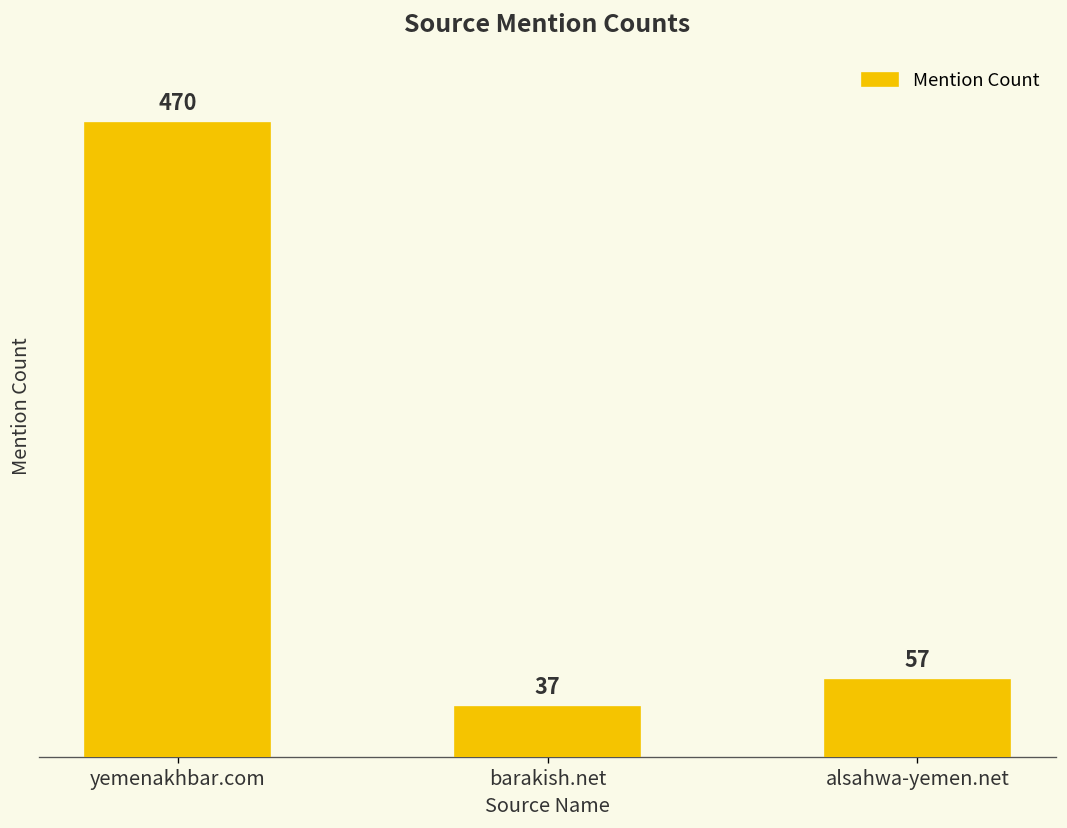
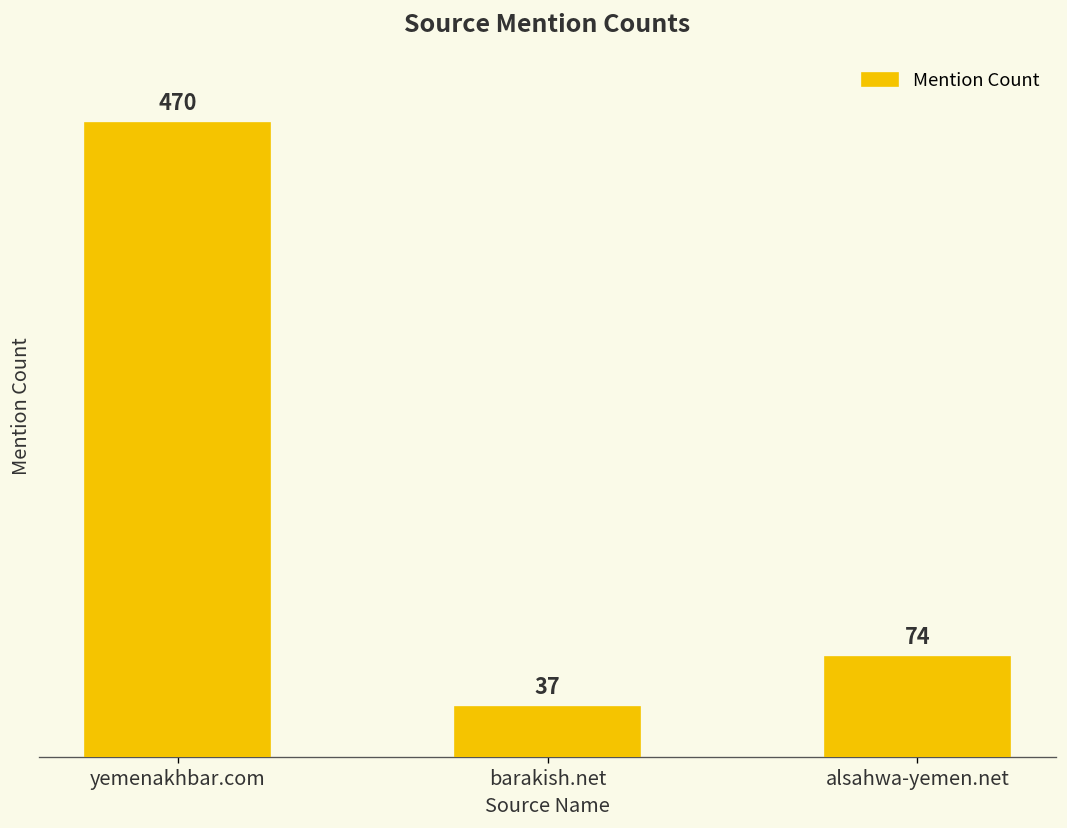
  {
    "yemenakhbar.com": 470,
    "barakish.net": 37,
-   "alsahwa-yemen.net": 57
+   "alsahwa-yemen.net": 74
  }
